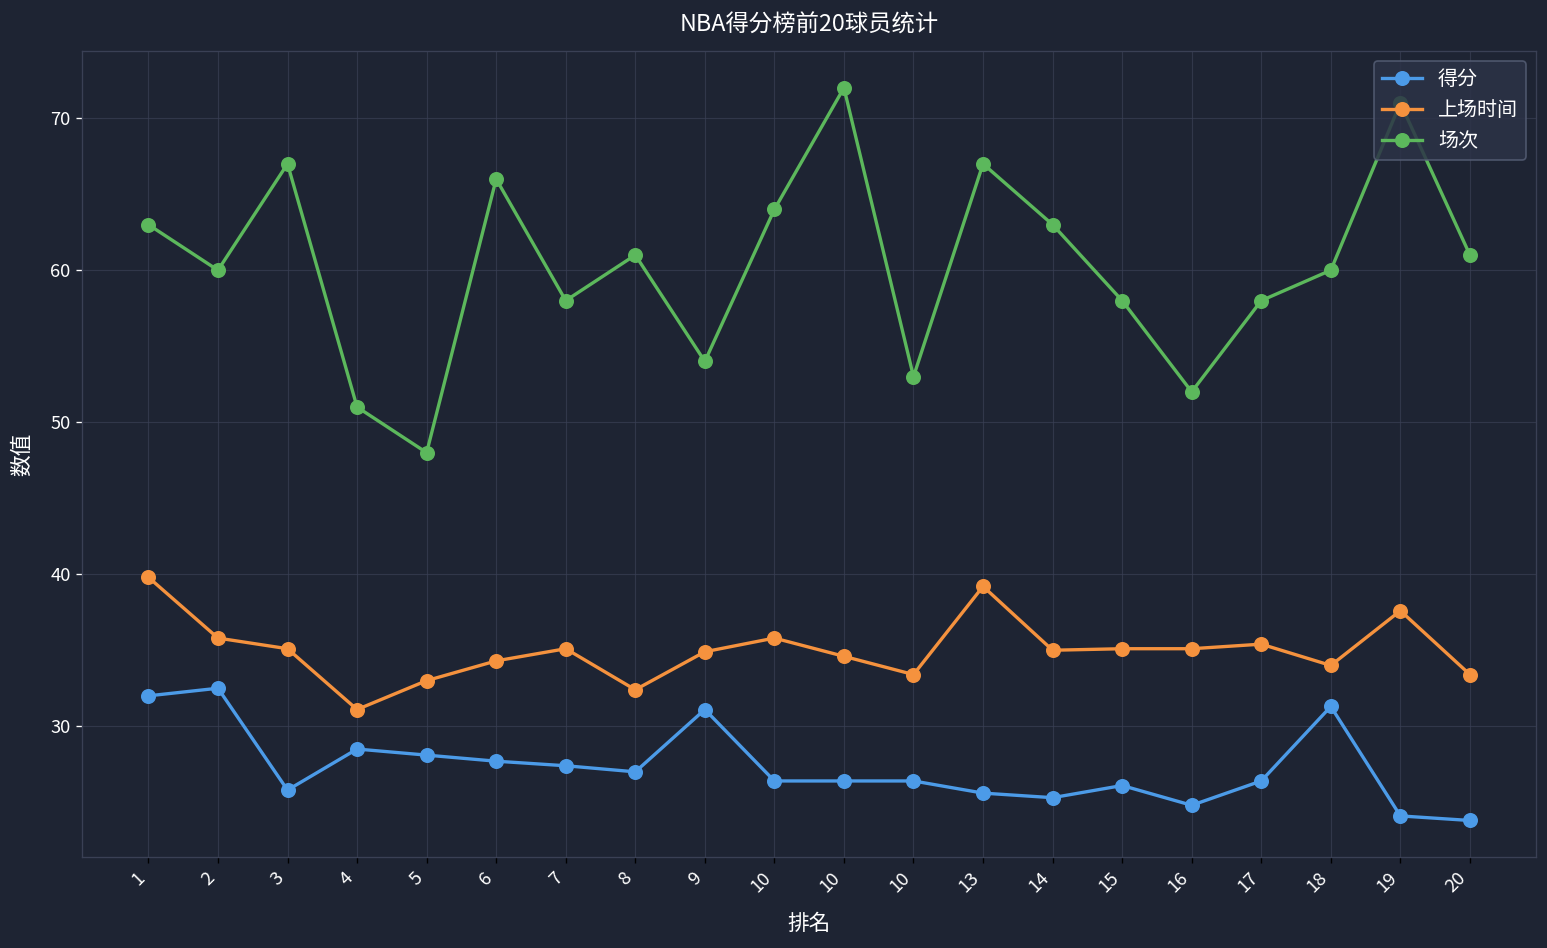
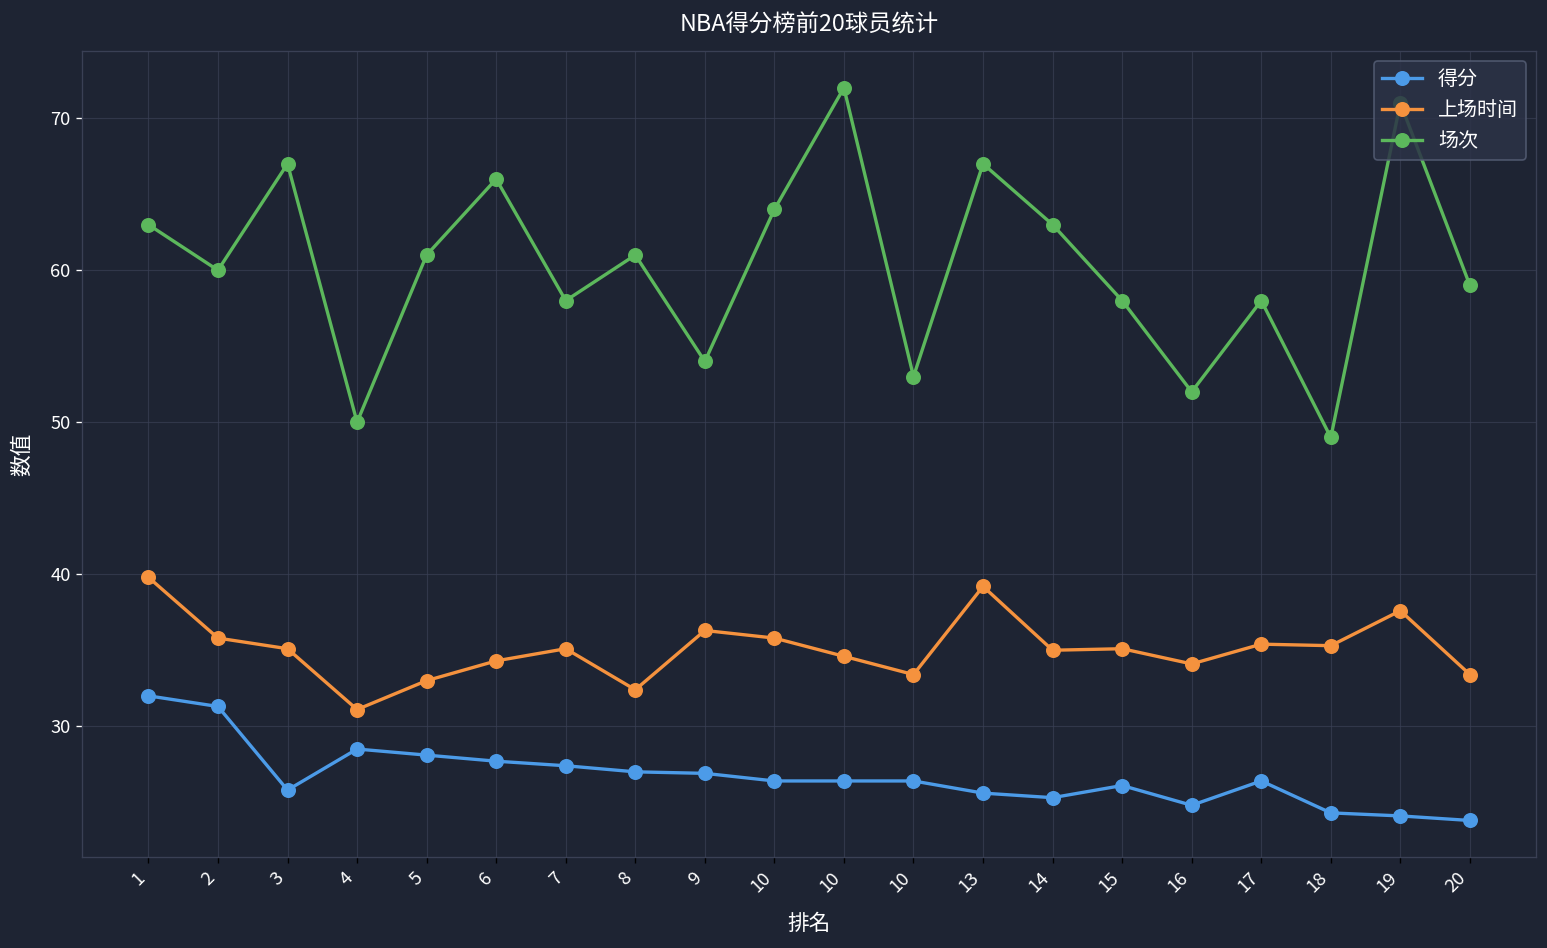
  {
    "得分": {
      "1": 32.0,
-     "2": 32.5,
+     "2": 31.3,
      "3": 25.8,
      "4": 28.5,
      "5": 28.1,
      "6": 27.7,
      "7": 27.4,
      "8": 27.0,
-     "9": 31.1,
+     "9": 26.9,
      "13": 25.6,
      "14": 25.3,
      "15": 26.1,
      "16": 24.8,
      "17": 26.4,
-     "18": 31.3,
+     "18": 24.3,
      "19": 24.1,
      "20": 23.8
    },
    "上场时间": {
      "1": 39.8,
      "2": 35.8,
      "3": 35.1,
      "4": 31.1,
      "5": 33.0,
      "6": 34.3,
      "7": 35.1,
      "8": 32.4,
-     "9": 34.9,
+     "9": 36.3,
      "13": 39.2,
      "14": 35.0,
      "15": 35.1,
-     "16": 35.1,
+     "16": 34.1,
      "17": 35.4,
-     "18": 34.0,
+     "18": 35.3,
      "19": 37.6,
      "20": 33.4
    },
    "场次": {
      "1": 63,
      "2": 60,
      "3": 67,
-     "4": 51,
-     "5": 48,
+     "4": 50,
+     "5": 61,
      "6": 66,
      "7": 58,
      "8": 61,
      "9": 54,
      "13": 67,
      "14": 63,
      "15": 58,
      "16": 52,
      "17": 58,
-     "18": 60,
-     "20": 61
+     "18": 49,
+     "20": 59
    }
  }
